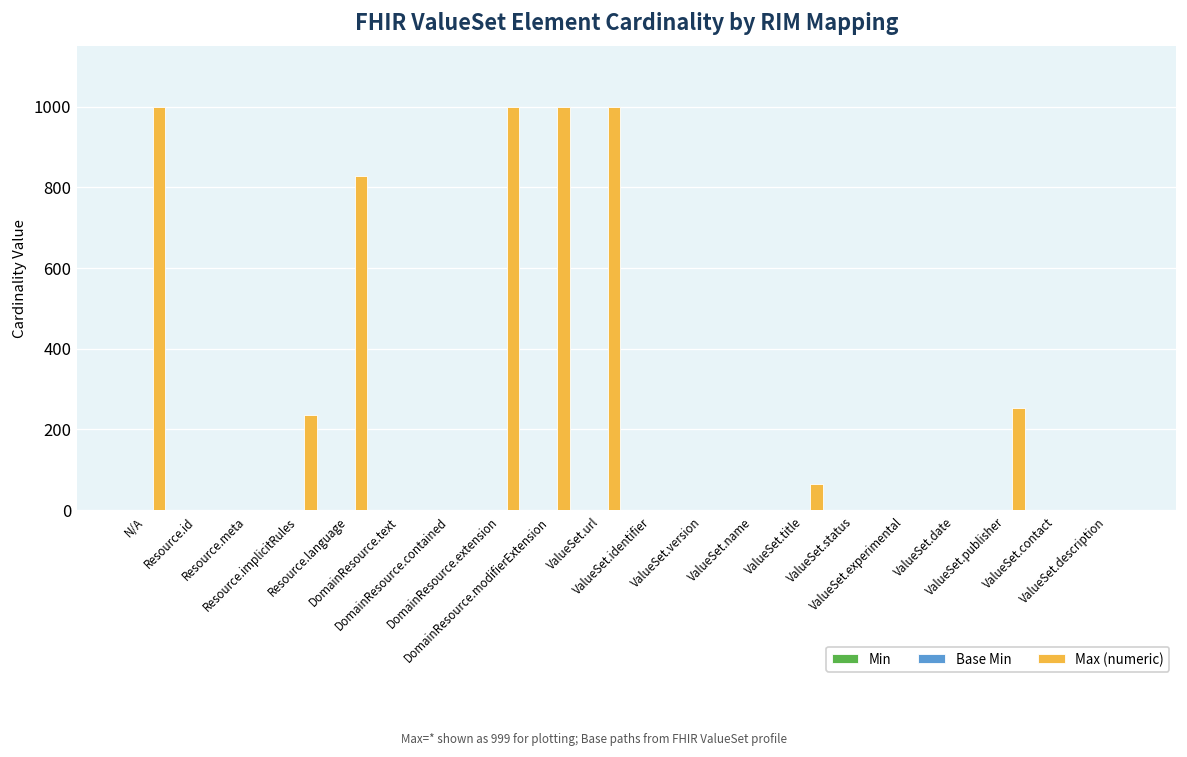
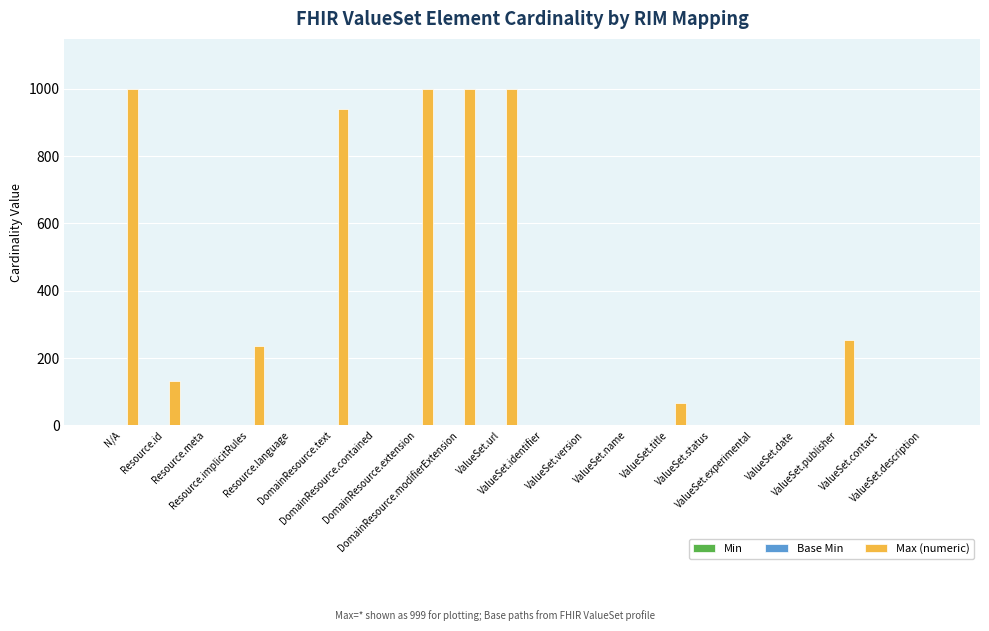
  {
    "Min": {
      "N/A": 0,
      "Resource.id": 0,
      "Resource.meta": 0,
      "Resource.implicitRules": 0,
      "Resource.language": 0,
      "DomainResource.text": 0,
      "DomainResource.contained": 0,
      "DomainResource.extension": 0,
      "DomainResource.modifierExtension": 0,
      "ValueSet.url": 0,
      "ValueSet.identifier": 0,
      "ValueSet.version": 0,
      "ValueSet.name": 0,
      "ValueSet.title": 0,
      "ValueSet.status": 0,
      "ValueSet.experimental": 0,
      "ValueSet.date": 0,
      "ValueSet.publisher": 0,
      "ValueSet.contact": 0,
      "ValueSet.description": 0
    },
    "Base Min": {
      "N/A": 0,
      "Resource.id": 0,
      "Resource.meta": 0,
      "Resource.implicitRules": 0,
      "Resource.language": 0,
      "DomainResource.text": 0,
      "DomainResource.contained": 0,
      "DomainResource.extension": 0,
      "DomainResource.modifierExtension": 0,
      "ValueSet.url": 0,
      "ValueSet.identifier": 0,
      "ValueSet.version": 0,
      "ValueSet.name": 0,
      "ValueSet.title": 0,
      "ValueSet.status": 0,
      "ValueSet.experimental": 0,
      "ValueSet.date": 0,
      "ValueSet.publisher": 0,
      "ValueSet.contact": 0,
      "ValueSet.description": 0
    },
    "Max (numeric)": {
      "N/A": 1000,
-     "Resource.id": 0,
+     "Resource.id": 130,
      "Resource.implicitRules": 240,
-     "Resource.language": 830,
-     "DomainResource.text": 0,
+     "Resource.language": 0,
+     "DomainResource.text": 940,
      "DomainResource.extension": 1000,
      "DomainResource.modifierExtension": 1000,
      "ValueSet.url": 1000,
      "ValueSet.title": 70,
      "ValueSet.publisher": 250
    }
  }
